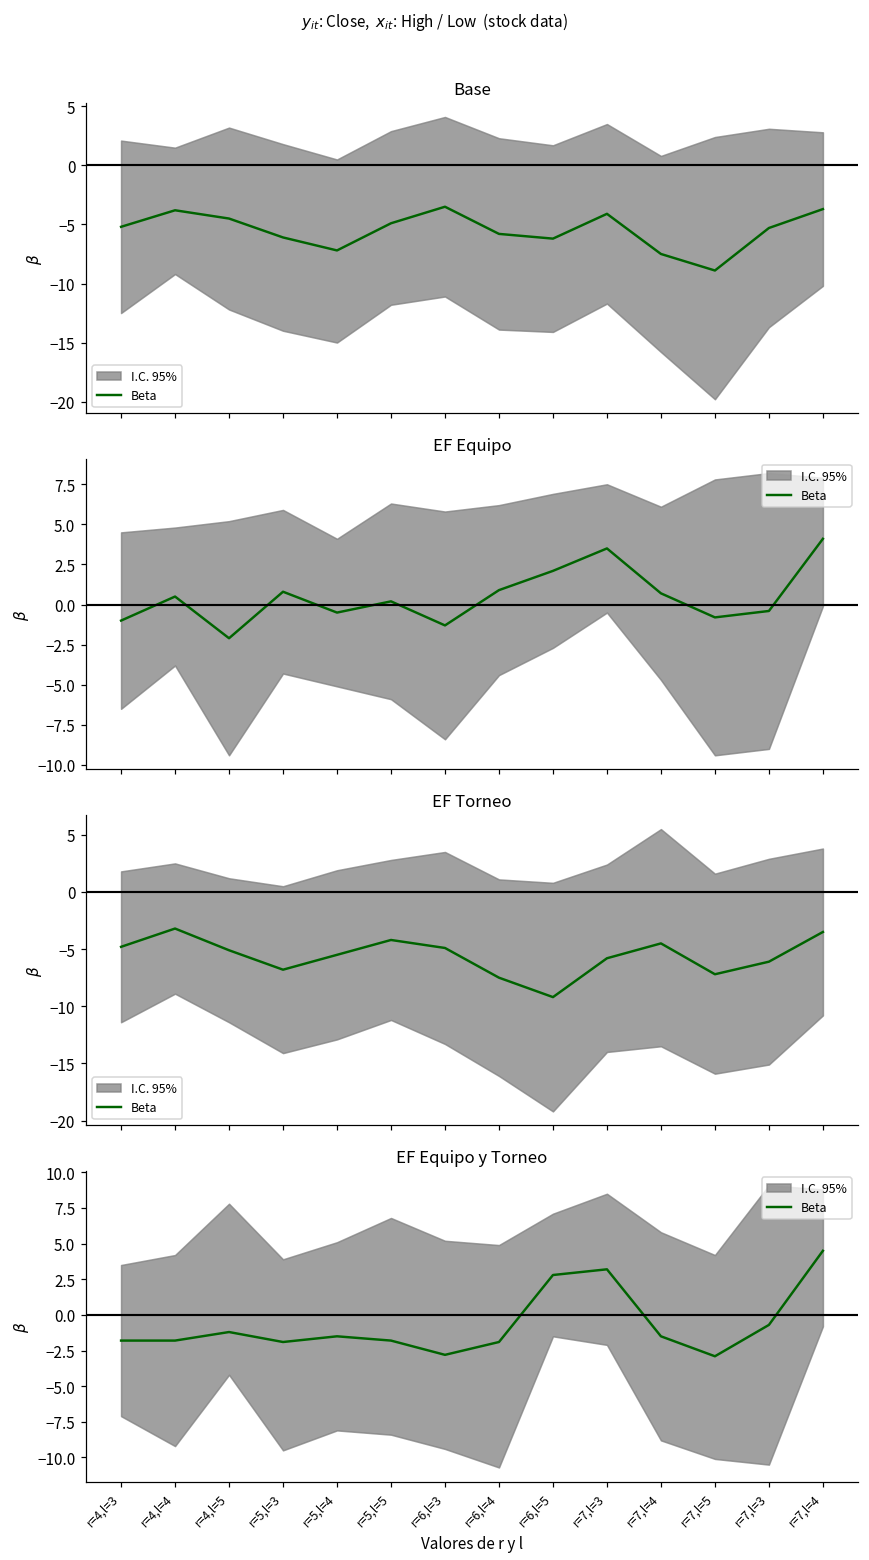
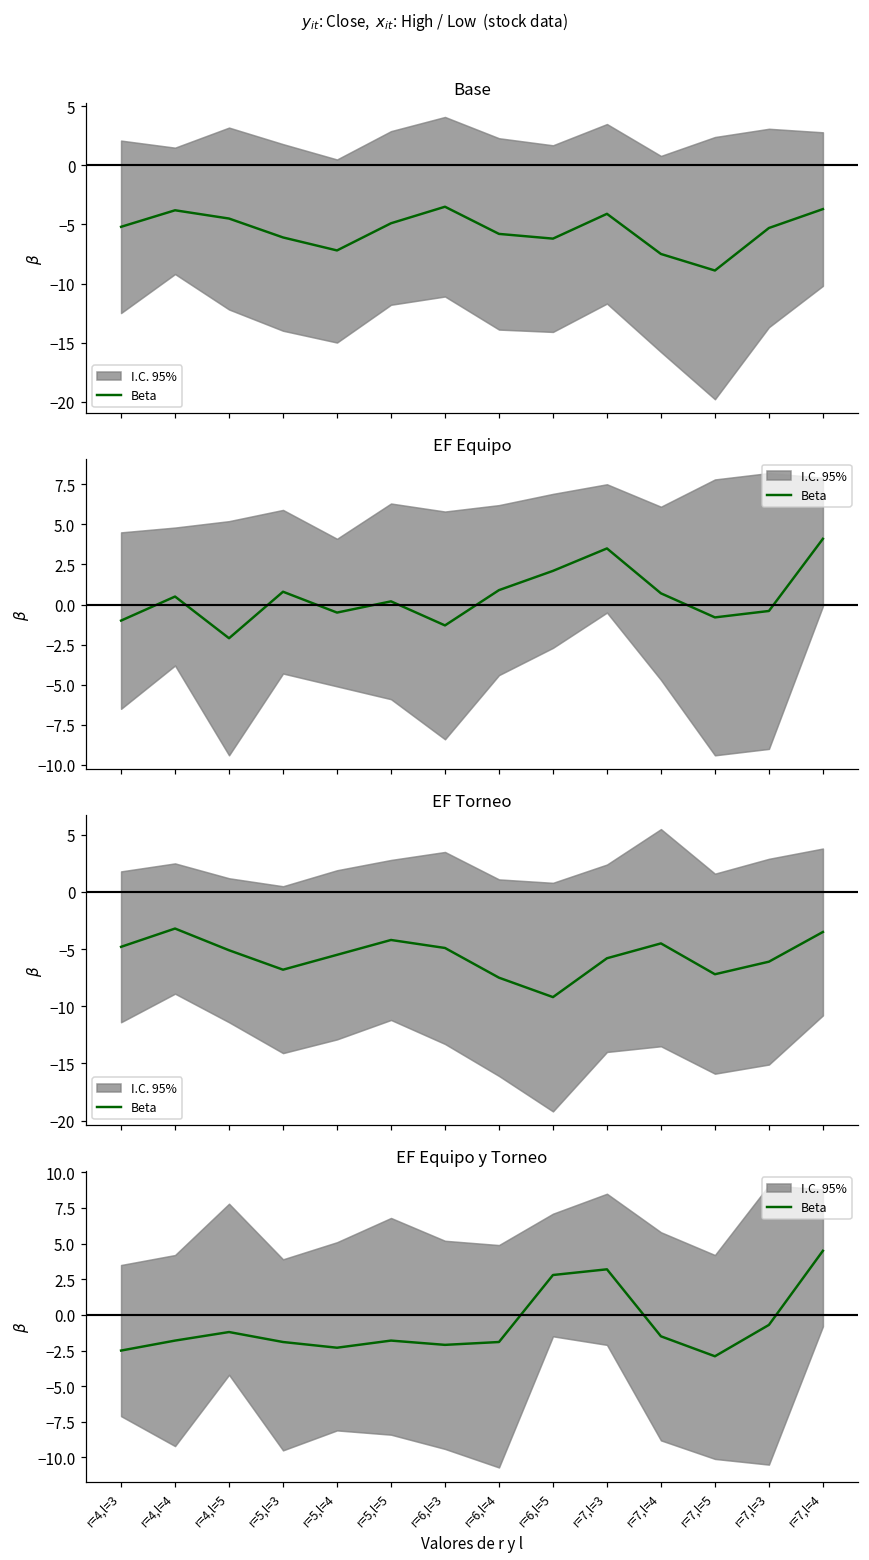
  {
    "EF Equipo y Torneo": {
      "Beta": {
-       "r=4,l=3": -1.8,
+       "r=4,l=3": -2.5,
        "r=4,l=4": -1.8,
        "r=4,l=5": -1.2,
        "r=5,l=3": -1.9,
-       "r=5,l=4": -1.5,
+       "r=5,l=4": -2.3,
        "r=5,l=5": -1.8,
-       "r=6,l=3": -2.8,
+       "r=6,l=3": -2.1,
        "r=6,l=4": -1.9,
        "r=6,l=5": 2.8,
        "r=7,l=5": -2.9
      }
    }
  }
